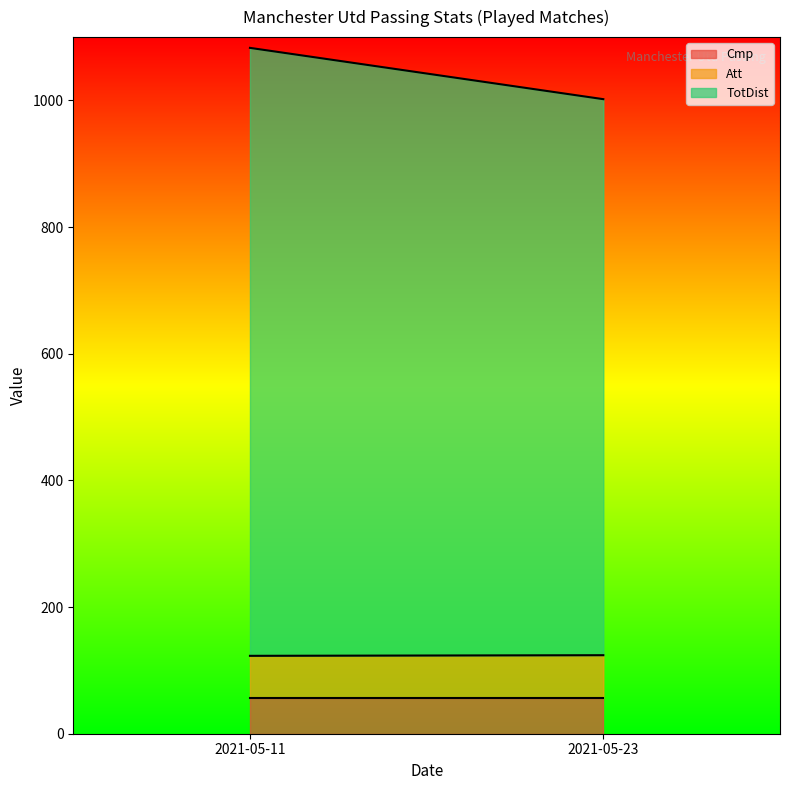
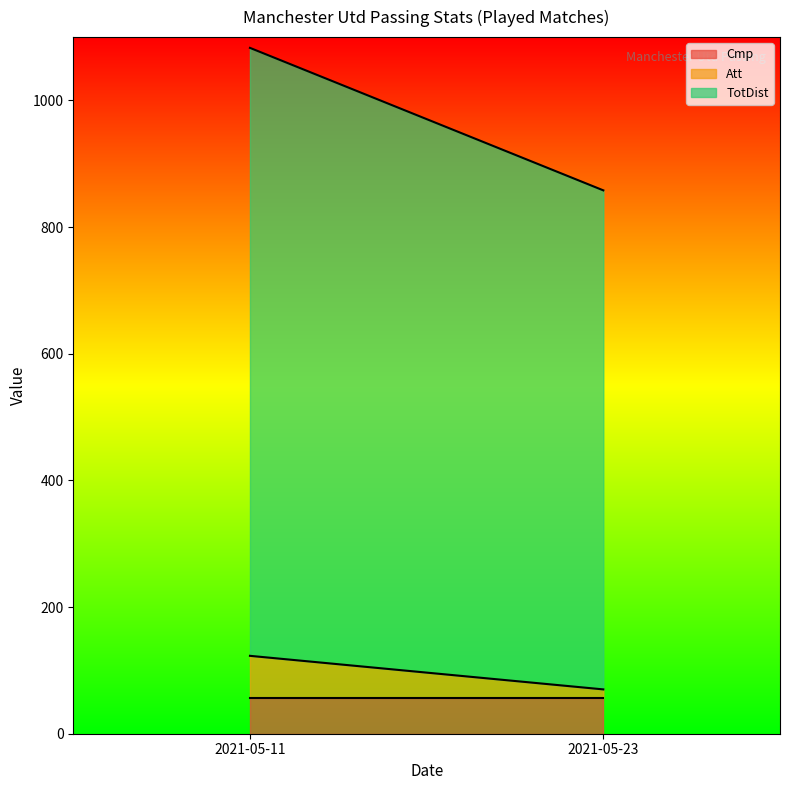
  {
    "Cmp": {
      "2021-05-11": 60,
      "2021-05-23": 60
    },
    "Att": {
      "2021-05-11": 70,
-     "2021-05-23": 70
+     "2021-05-23": 10
    },
    "TotDist": {
      "2021-05-11": 960,
-     "2021-05-23": 880
+     "2021-05-23": 790
    }
  }
